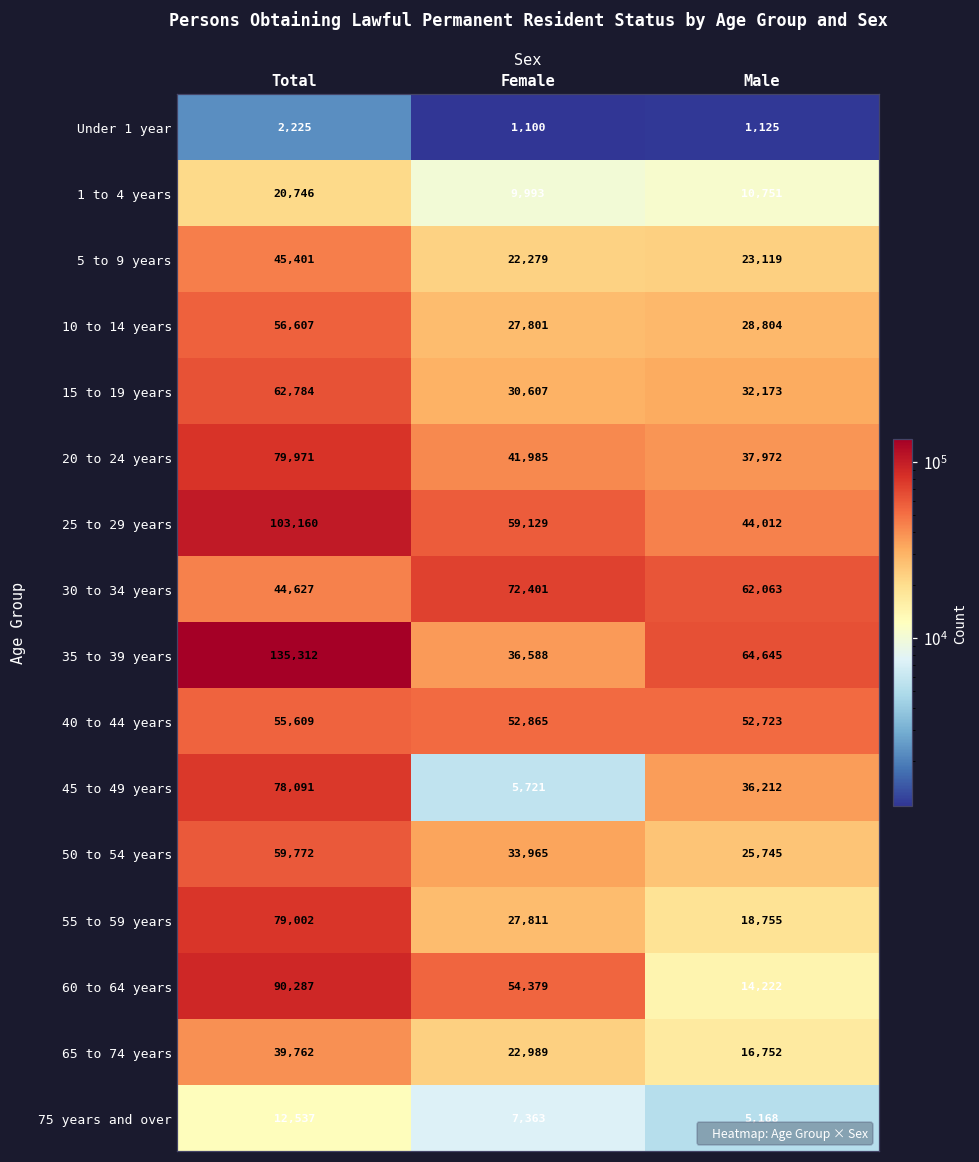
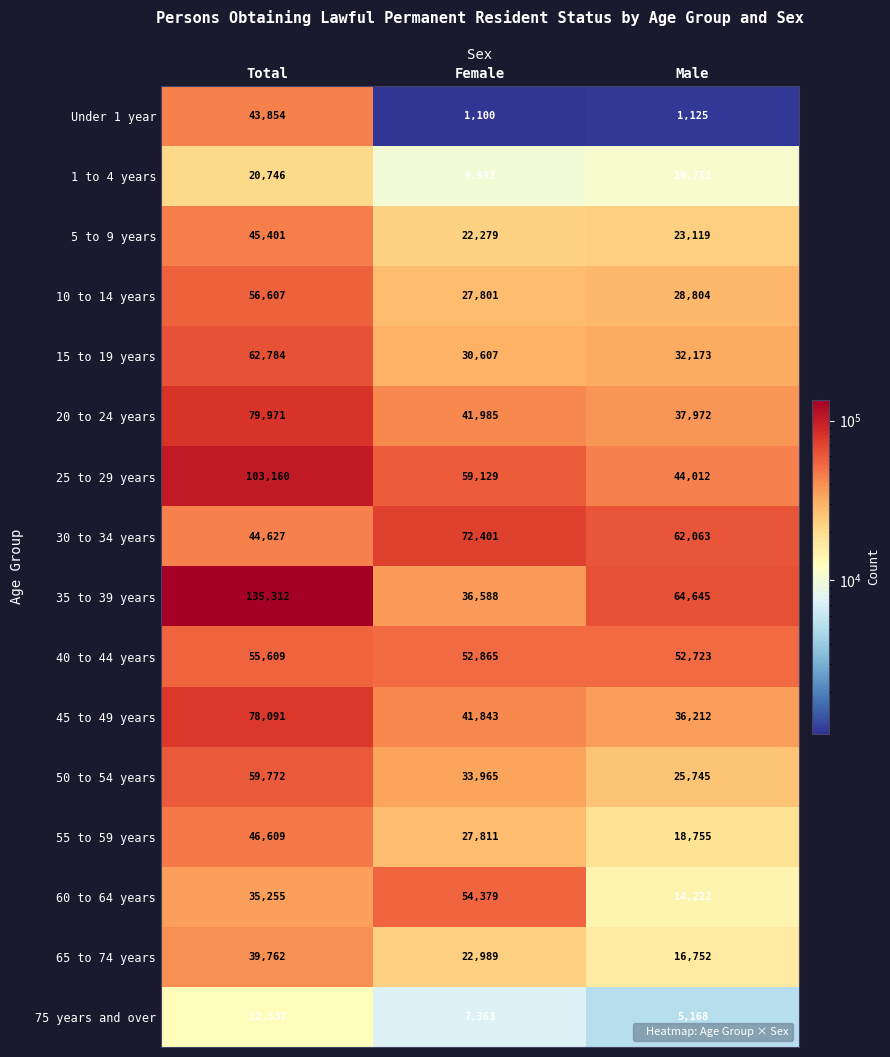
  {
    "Under 1 year": {
-     "Total": "2,225",
+     "Total": "43,854",
      "Female": "1,100",
      "Male": "1,125"
    },
    "1 to 4 years": {
      "Total": "20,746",
      "Male": "10,751"
    },
    "5 to 9 years": {
      "Total": "45,401",
      "Female": "22,279",
      "Male": "23,119"
    },
    "10 to 14 years": {
      "Total": "56,607",
      "Female": "27,801",
      "Male": "28,804"
    },
    "15 to 19 years": {
      "Total": "62,784",
      "Female": "30,607",
      "Male": "32,173"
    },
    "20 to 24 years": {
      "Total": "79,971",
      "Female": "41,985",
      "Male": "37,972"
    },
    "25 to 29 years": {
      "Total": "103,160",
      "Female": "59,129",
      "Male": "44,012"
    },
    "30 to 34 years": {
      "Total": "44,627",
      "Female": "72,401",
      "Male": "62,063"
    },
    "35 to 39 years": {
      "Total": "135,312",
      "Female": "36,588",
      "Male": "64,645"
    },
    "40 to 44 years": {
      "Total": "55,609",
      "Female": "52,865",
      "Male": "52,723"
    },
    "45 to 49 years": {
      "Total": "78,091",
-     "Female": "5,721",
+     "Female": "41,843",
      "Male": "36,212"
    },
    "50 to 54 years": {
      "Total": "59,772",
      "Female": "33,965",
      "Male": "25,745"
    },
    "55 to 59 years": {
-     "Total": "79,002",
+     "Total": "46,609",
      "Female": "27,811",
      "Male": "18,755"
    },
    "60 to 64 years": {
-     "Total": "90,287",
+     "Total": "35,255",
      "Female": "54,379",
      "Male": "14,222"
    },
    "65 to 74 years": {
      "Total": "39,762",
      "Female": "22,989",
      "Male": "16,752"
    },
    "75 years and over": {
      "Total": "12,537",
      "Male": "5,168"
    }
  }
